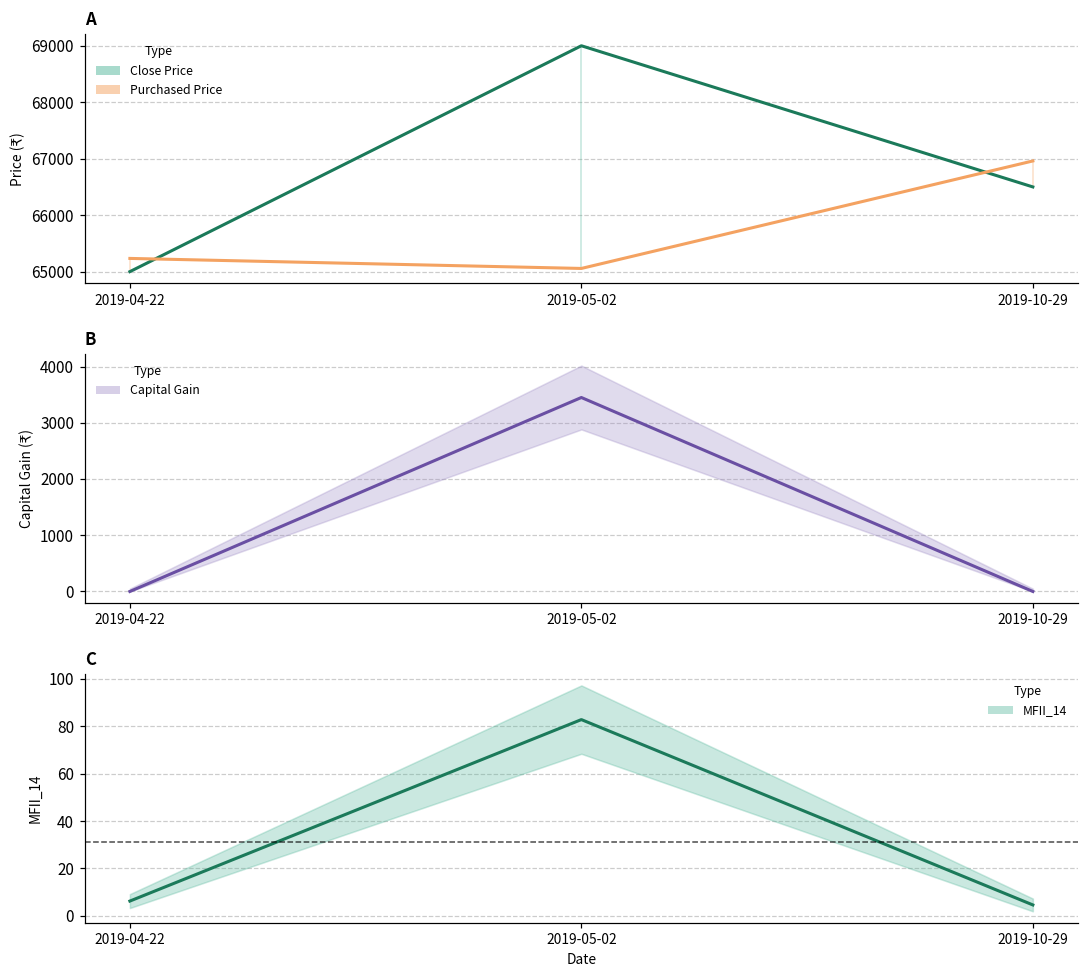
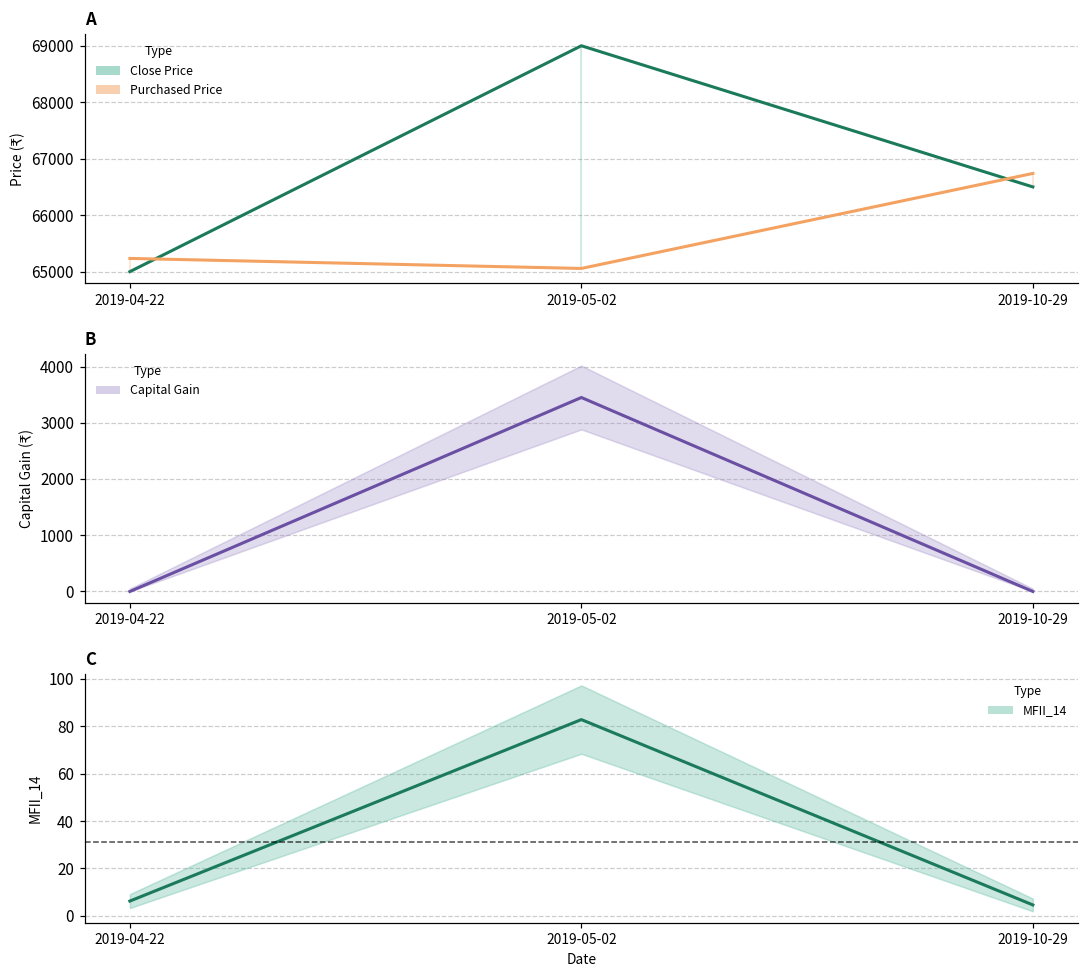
  {
    "A": {
      "Purchased Price": {
        "2019-04-22": 65200,
        "2019-05-02": 65100,
-       "2019-10-29": 67000
+       "2019-10-29": 66700
      }
    }
  }
